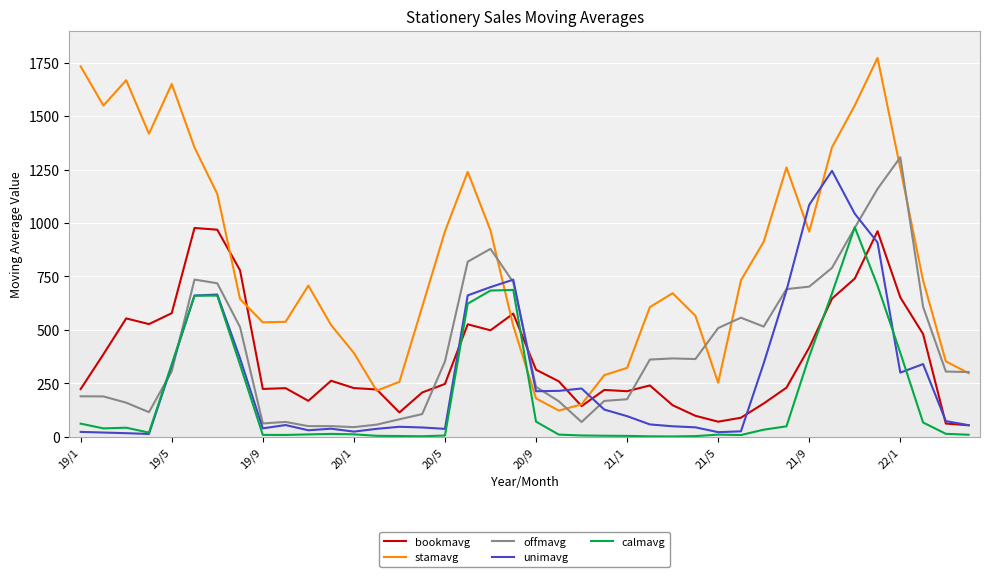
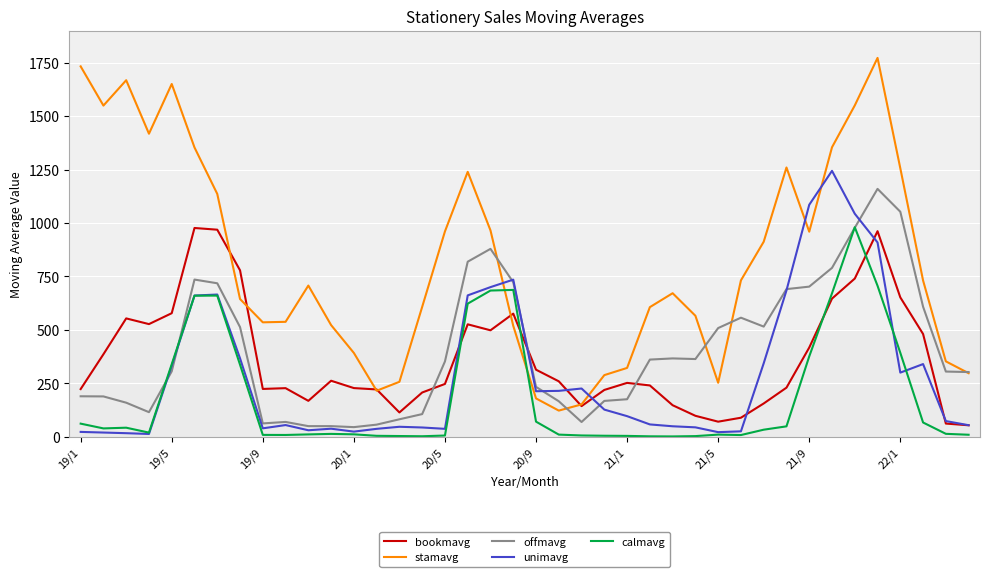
  {
    "bookmavg": {
      "19/1": 220,
      "19/5": 580,
      "19/9": 220,
      "20/1": 230,
      "20/5": 250,
      "20/9": 310,
-     "21/1": 210,
+     "21/1": 250,
      "21/5": 70,
      "21/9": 420,
      "22/1": 650
    },
    "stamavg": {
      "19/1": 1730,
      "19/5": 1650,
      "19/9": 540,
      "20/1": 390,
      "20/5": 960,
      "20/9": 180,
      "21/1": 320,
      "21/5": 250,
      "21/9": 960,
      "22/1": 1260
    },
    "offmavg": {
      "19/1": 190,
      "19/5": 310,
      "19/9": 60,
      "20/1": 50,
      "20/5": 350,
      "20/9": 230,
      "21/1": 180,
      "21/5": 510,
      "21/9": 700,
-     "22/1": 1310
+     "22/1": 1050
    },
    "unimavg": {
      "19/1": 20,
      "19/9": 40,
      "20/1": 20,
      "20/5": 40,
      "20/9": 210,
      "21/1": 100,
      "21/9": 1090,
      "22/1": 300
    },
    "calmavg": {
      "19/1": 60,
      "19/9": 10,
      "20/1": 10,
      "20/5": 10,
      "20/9": 70,
      "21/1": 0,
      "21/9": 380,
      "22/1": 390
    }
  }
